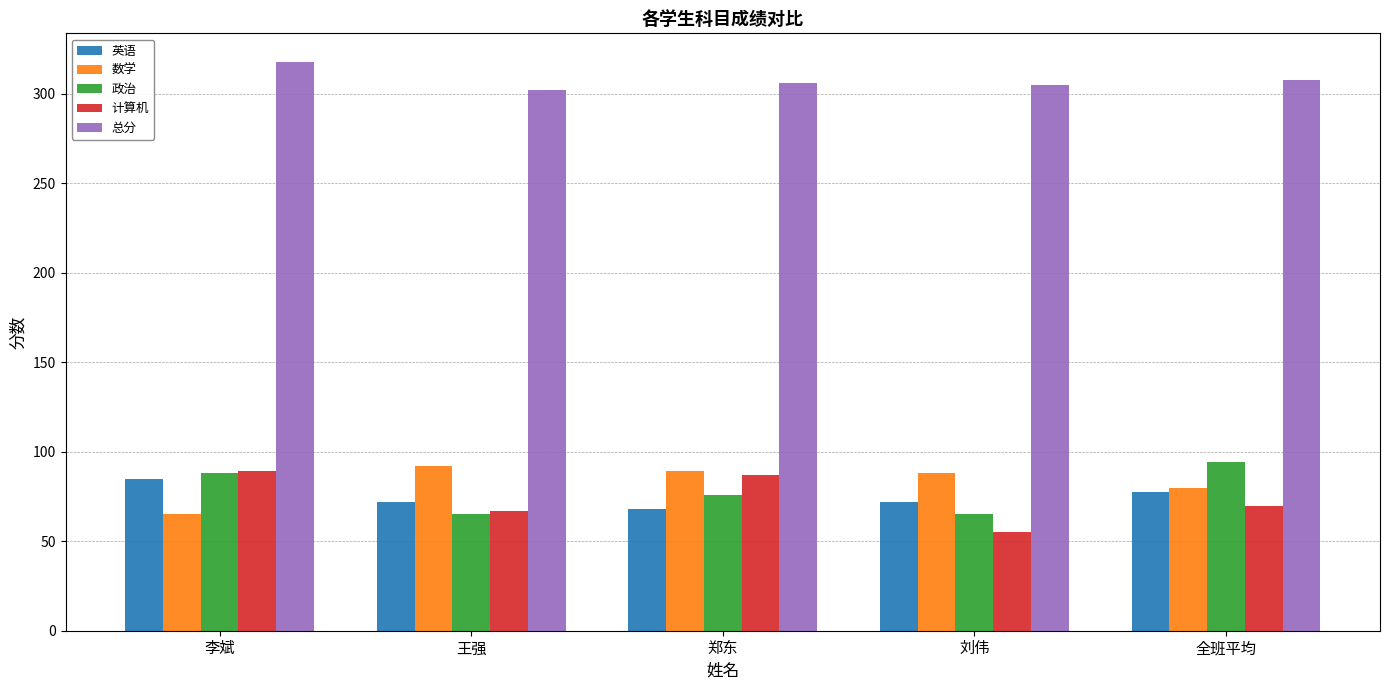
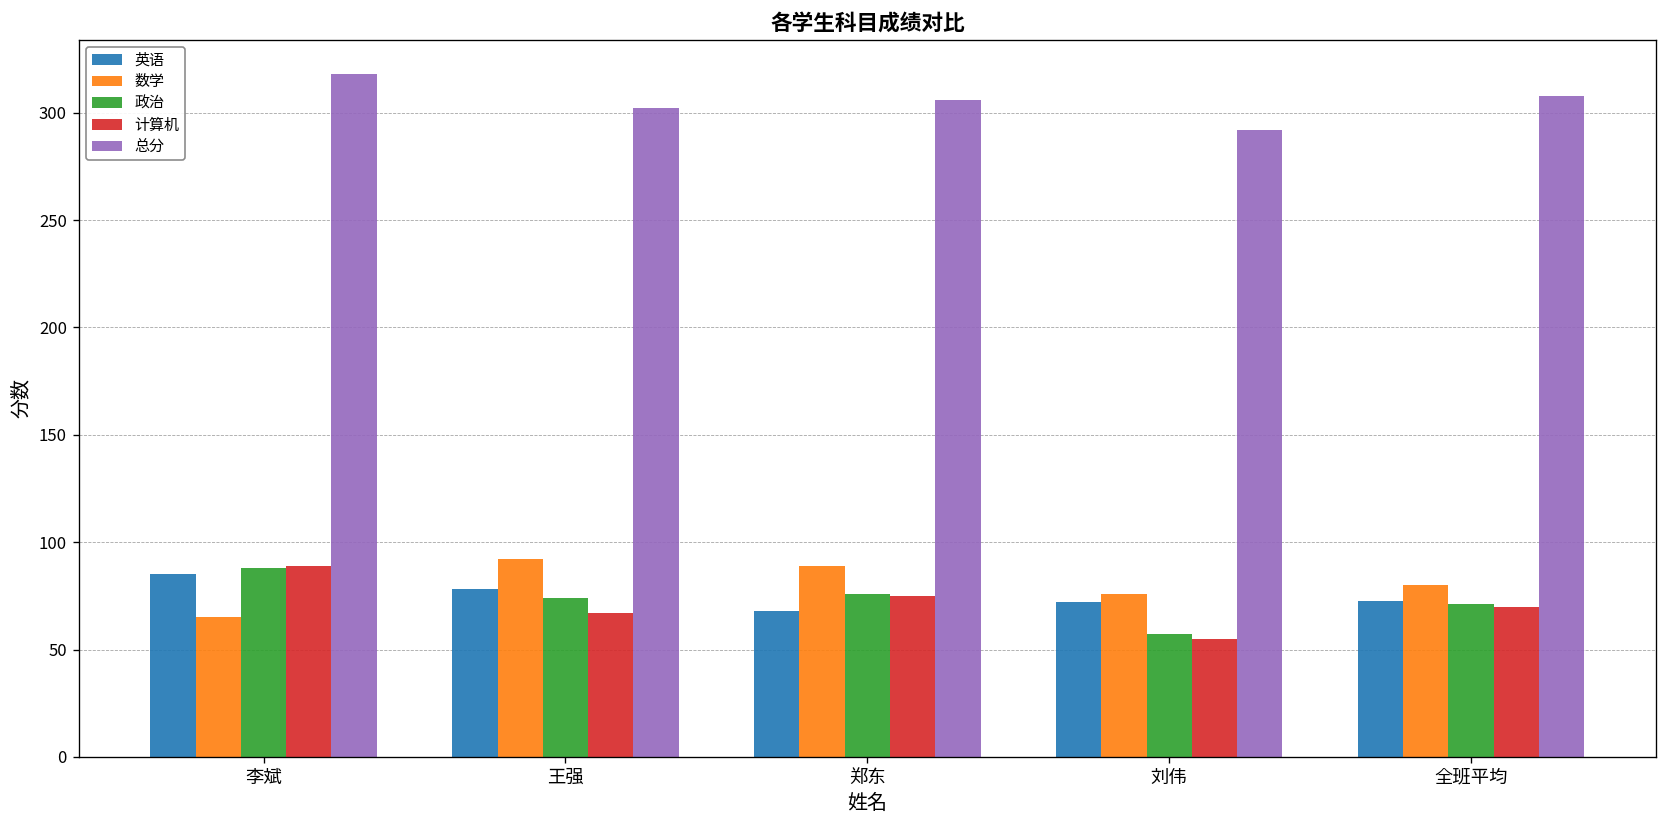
  {
    "英语": {
      "李斌": 85,
-     "王强": 72,
+     "王强": 78,
      "郑东": 68,
      "刘伟": 72,
-     "全班平均": 78
+     "全班平均": 73
    },
    "数学": {
      "李斌": 65,
      "王强": 92,
      "郑东": 89,
-     "刘伟": 88,
+     "刘伟": 76,
      "全班平均": 80
    },
    "政治": {
      "李斌": 88,
-     "王强": 65,
+     "王强": 74,
      "郑东": 76,
-     "刘伟": 65,
-     "全班平均": 94
+     "刘伟": 57,
+     "全班平均": 71
    },
    "计算机": {
      "李斌": 89,
      "王强": 67,
-     "郑东": 87,
+     "郑东": 75,
      "刘伟": 55,
      "全班平均": 70
    },
    "总分": {
      "李斌": 318,
      "王强": 302,
      "郑东": 306,
-     "刘伟": 305,
+     "刘伟": 292,
      "全班平均": 308
    }
  }
